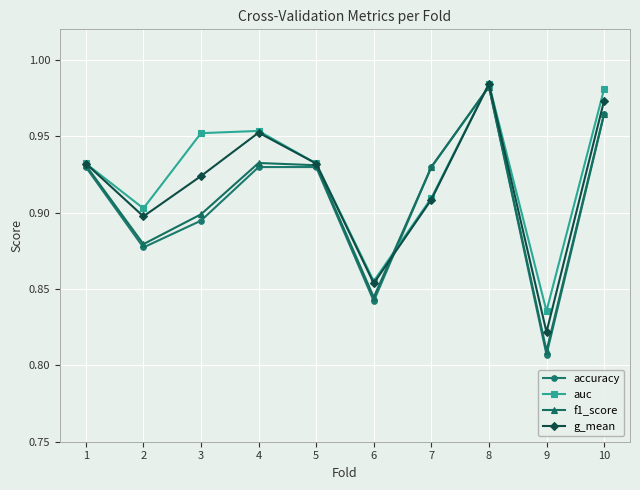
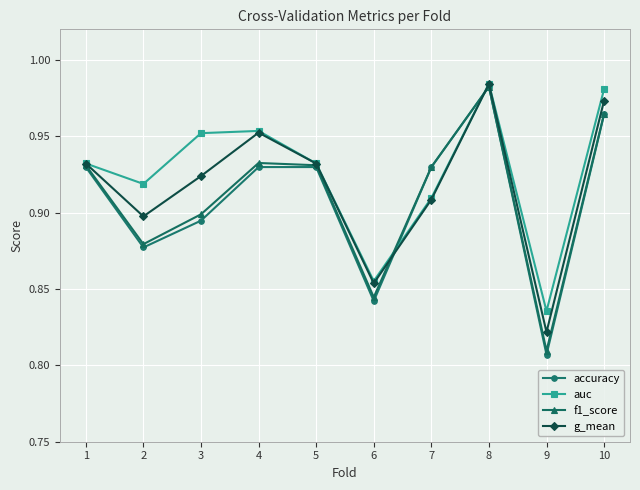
  {
    "auc": {
-     "2": 0.903,
+     "2": 0.919,
      "3": 0.952,
      "9": 0.836,
      "10": 0.981
    }
  }
